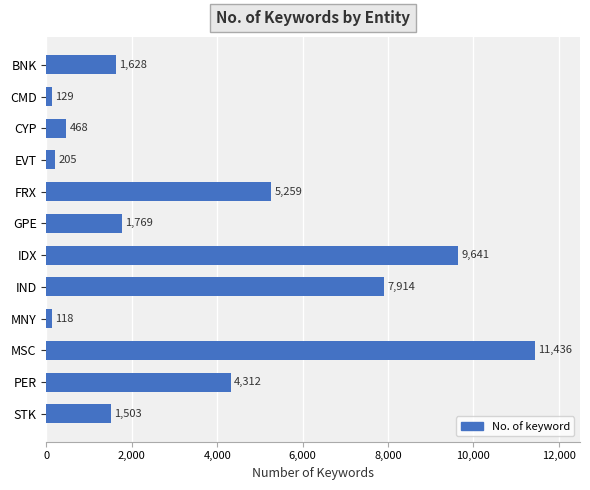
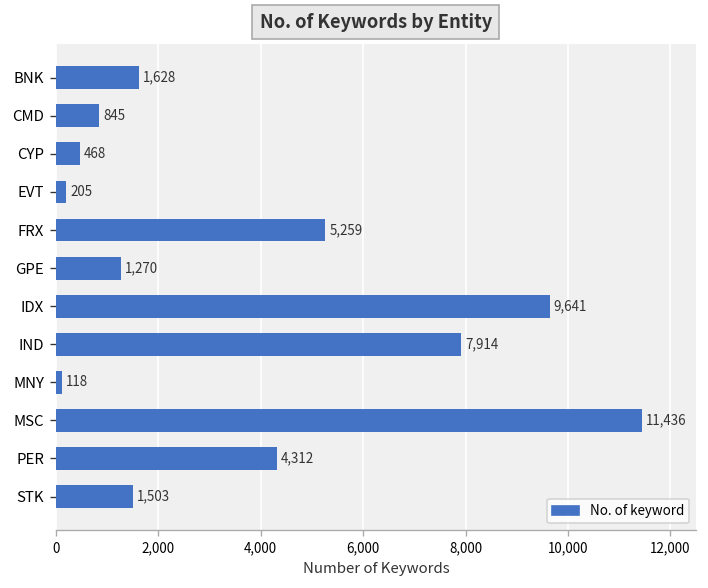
  {
    "BNK": "1,628",
-   "CMD": "129",
+   "CMD": "845",
    "CYP": "468",
    "EVT": "205",
    "FRX": "5,259",
-   "GPE": "1,769",
+   "GPE": "1,270",
    "IDX": "9,641",
    "IND": "7,914",
    "MNY": "118",
    "MSC": "11,436",
    "PER": "4,312",
    "STK": "1,503"
  }
